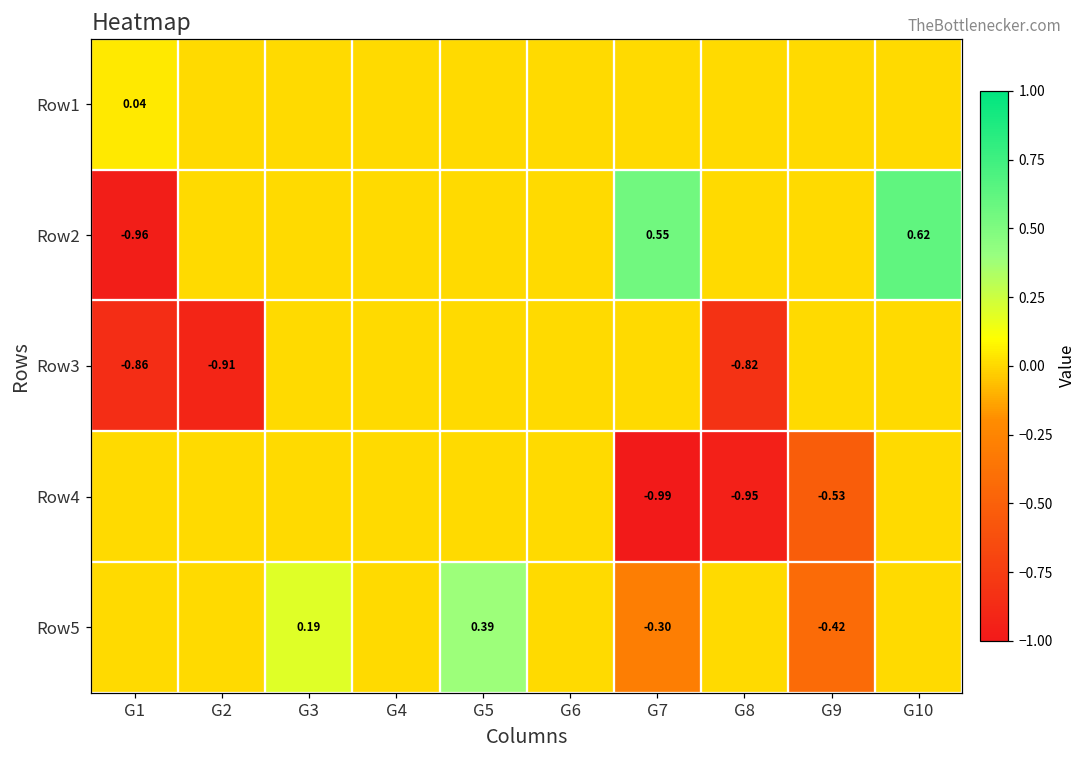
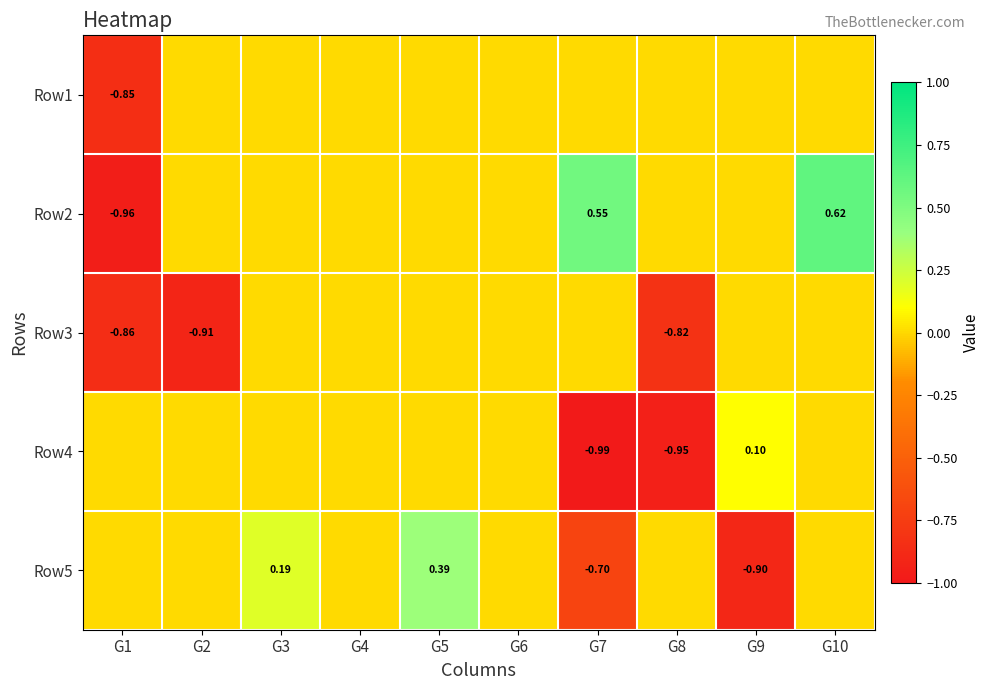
  {
    "Row1": {
-     "G1": 0.04
+     "G1": -0.85
    },
    "Row2": {
      "G1": -0.96,
      "G7": 0.55,
      "G10": 0.62
    },
    "Row3": {
      "G1": -0.86,
      "G2": -0.91,
      "G8": -0.82
    },
    "Row4": {
      "G7": -0.99,
      "G8": -0.95,
-     "G9": -0.53
+     "G9": 0.10
    },
    "Row5": {
      "G3": 0.19,
      "G5": 0.39,
-     "G7": -0.30,
-     "G9": -0.42
+     "G7": -0.70,
+     "G9": -0.90
    }
  }
